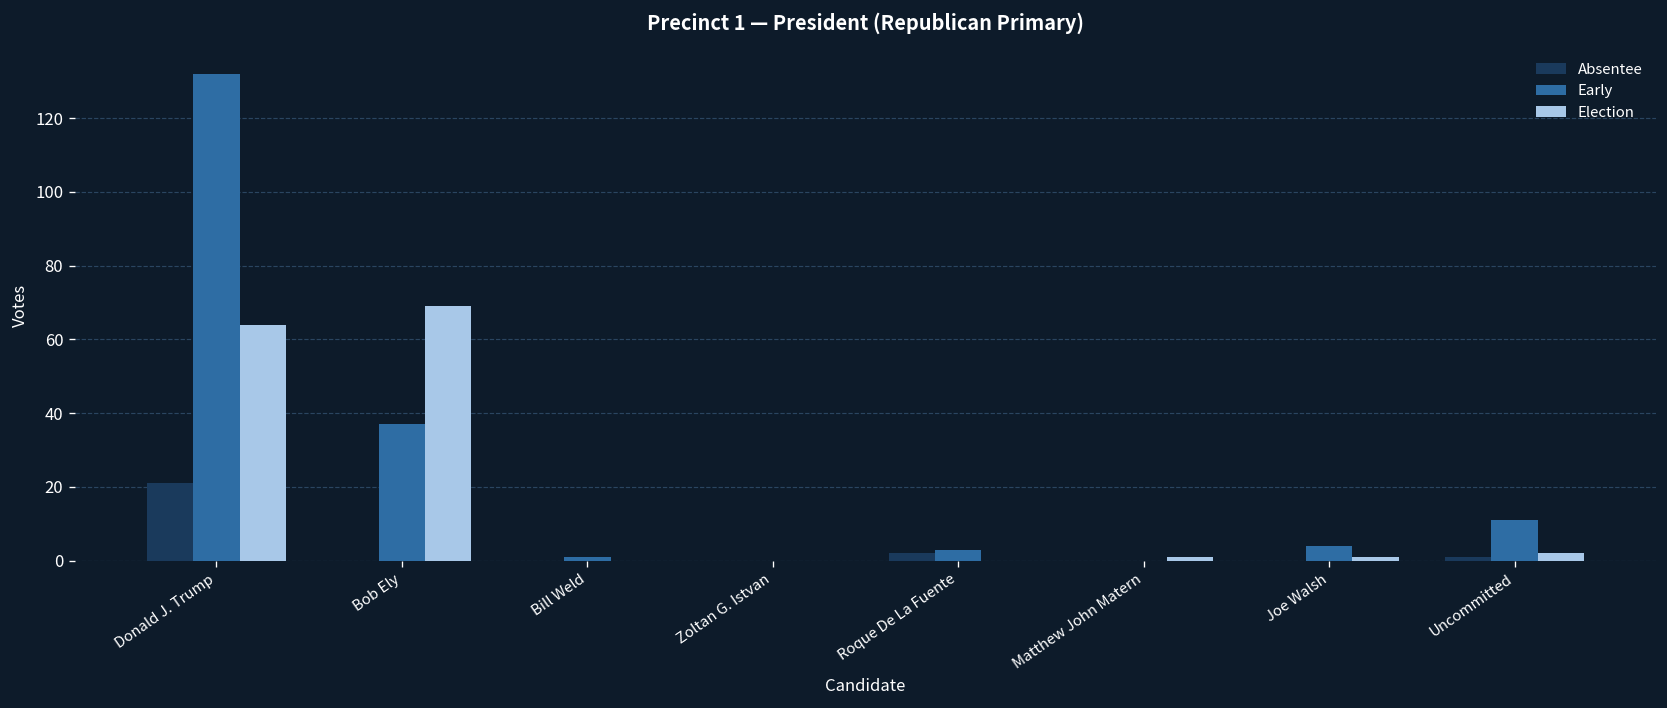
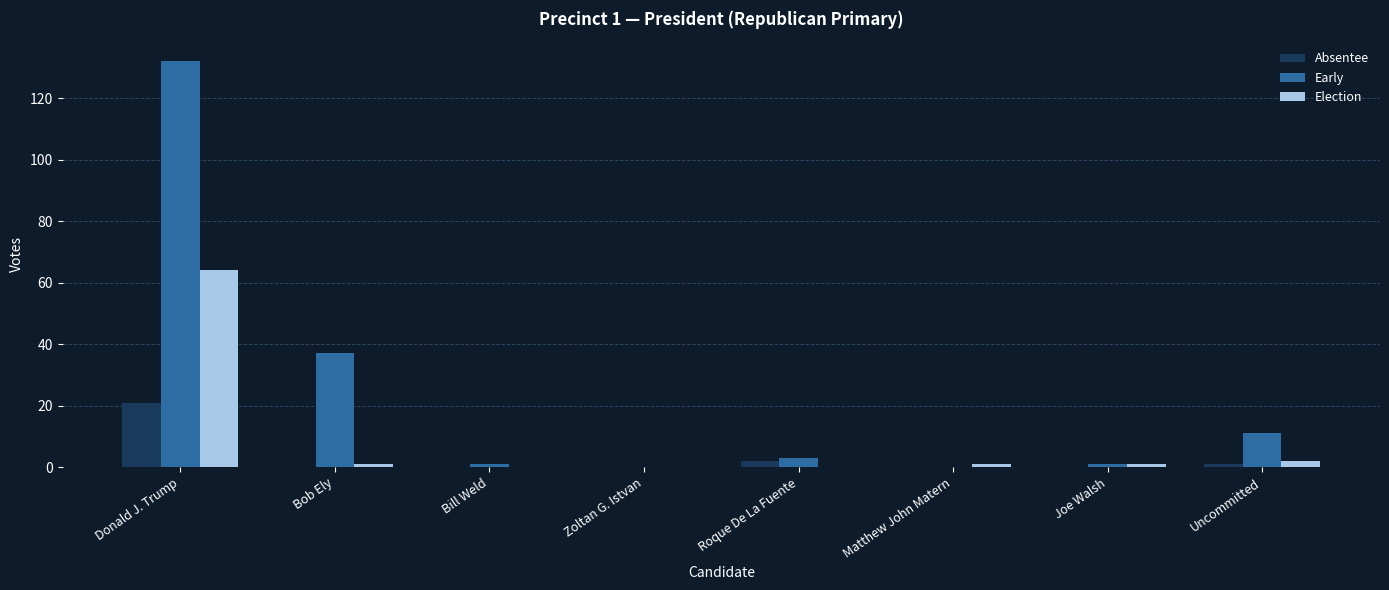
  {
    "Absentee": {
      "Donald J. Trump": 21,
      "Bob Ely": 0,
      "Bill Weld": 0,
      "Zoltan G. Istvan": 0,
      "Roque De La Fuente": 2,
      "Matthew John Matern": 0,
      "Joe Walsh": 0,
      "Uncommitted": 1
    },
    "Early": {
      "Donald J. Trump": 132,
      "Bob Ely": 37,
      "Bill Weld": 1,
      "Zoltan G. Istvan": 0,
      "Roque De La Fuente": 3,
      "Matthew John Matern": 0,
-     "Joe Walsh": 4,
+     "Joe Walsh": 1,
      "Uncommitted": 11
    },
    "Election": {
      "Donald J. Trump": 64,
-     "Bob Ely": 69,
+     "Bob Ely": 1,
      "Bill Weld": 0,
      "Zoltan G. Istvan": 0,
      "Roque De La Fuente": 0,
      "Matthew John Matern": 1,
      "Joe Walsh": 1,
      "Uncommitted": 2
    }
  }
